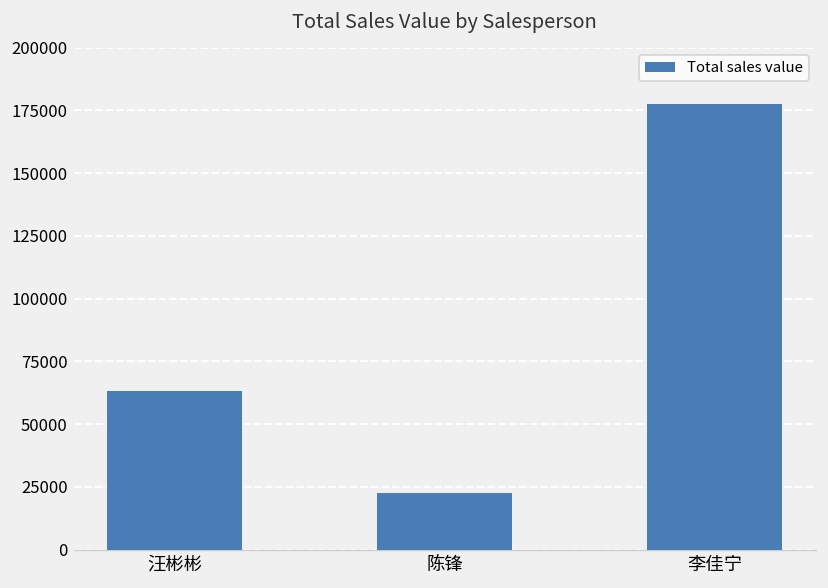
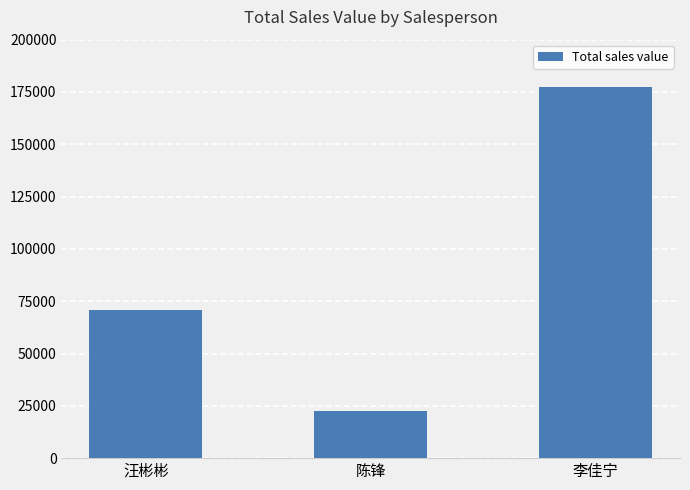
  {
-   "汪彬彬": 63000,
+   "汪彬彬": 71000,
    "陈锋": 23000,
    "李佳宁": 178000
  }
